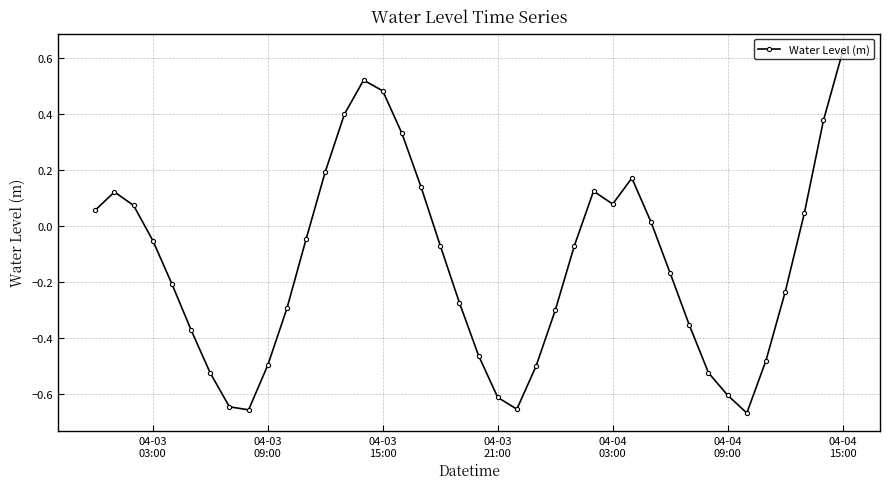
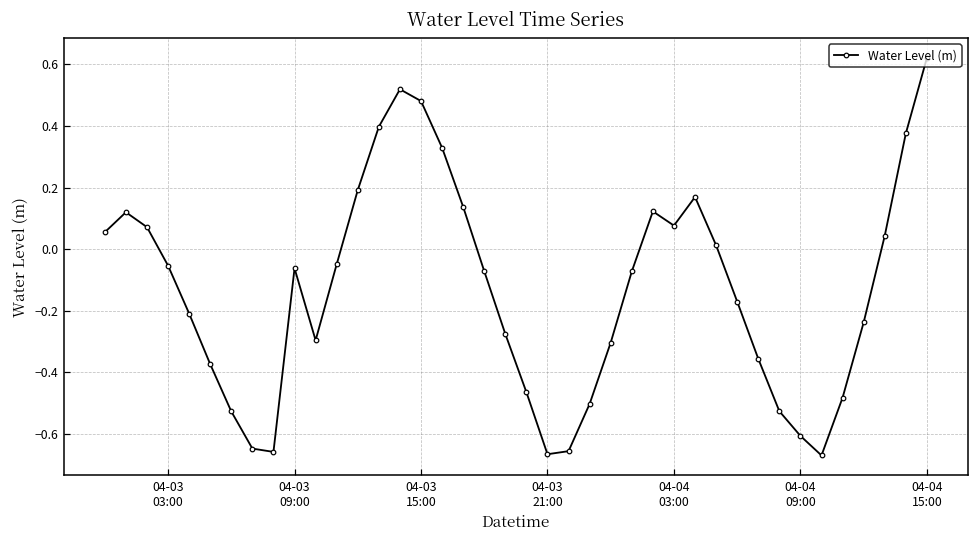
  {
    "04-03 03:00": -0.05,
-   "04-03 09:00": -0.50,
+   "04-03 09:00": -0.06,
    "04-03 15:00": 0.48,
-   "04-03 21:00": -0.61,
+   "04-03 21:00": -0.67,
    "04-04 03:00": 0.08,
    "04-04 09:00": -0.61
  }
